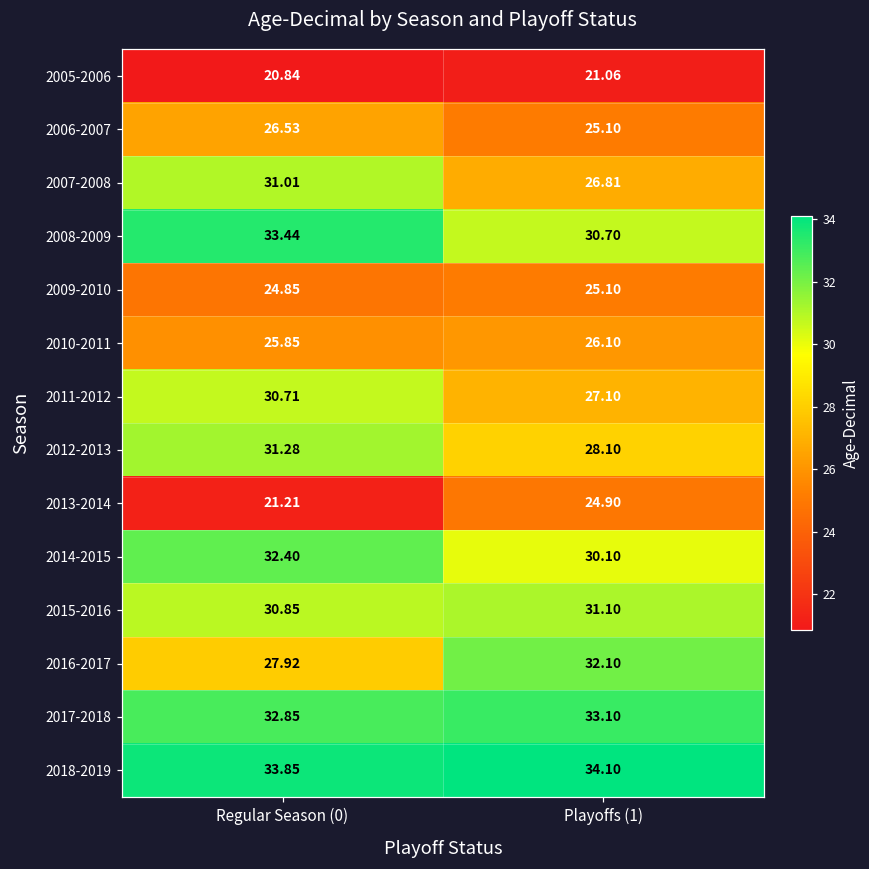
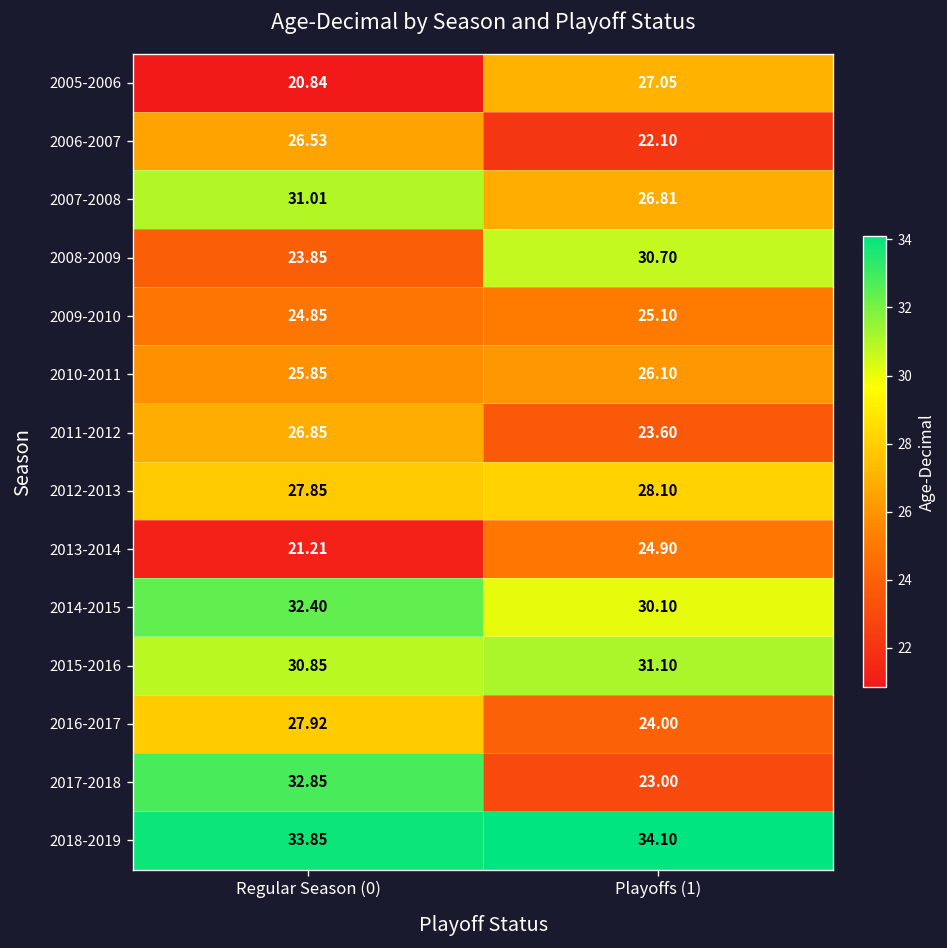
  {
    "2005-2006": {
      "Regular Season (0)": 20.84,
-     "Playoffs (1)": 21.06
+     "Playoffs (1)": 27.05
    },
    "2006-2007": {
      "Regular Season (0)": 26.53,
-     "Playoffs (1)": 25.10
+     "Playoffs (1)": 22.10
    },
    "2007-2008": {
      "Regular Season (0)": 31.01,
      "Playoffs (1)": 26.81
    },
    "2008-2009": {
-     "Regular Season (0)": 33.44,
+     "Regular Season (0)": 23.85,
      "Playoffs (1)": 30.70
    },
    "2009-2010": {
      "Regular Season (0)": 24.85,
      "Playoffs (1)": 25.10
    },
    "2010-2011": {
      "Regular Season (0)": 25.85,
      "Playoffs (1)": 26.10
    },
    "2011-2012": {
-     "Regular Season (0)": 30.71,
-     "Playoffs (1)": 27.10
+     "Regular Season (0)": 26.85,
+     "Playoffs (1)": 23.60
    },
    "2012-2013": {
-     "Regular Season (0)": 31.28,
+     "Regular Season (0)": 27.85,
      "Playoffs (1)": 28.10
    },
    "2013-2014": {
      "Regular Season (0)": 21.21,
      "Playoffs (1)": 24.90
    },
    "2014-2015": {
      "Regular Season (0)": 32.40,
      "Playoffs (1)": 30.10
    },
    "2015-2016": {
      "Regular Season (0)": 30.85,
      "Playoffs (1)": 31.10
    },
    "2016-2017": {
      "Regular Season (0)": 27.92,
-     "Playoffs (1)": 32.10
+     "Playoffs (1)": 24.00
    },
    "2017-2018": {
      "Regular Season (0)": 32.85,
-     "Playoffs (1)": 33.10
+     "Playoffs (1)": 23.00
    },
    "2018-2019": {
      "Regular Season (0)": 33.85,
      "Playoffs (1)": 34.10
    }
  }
